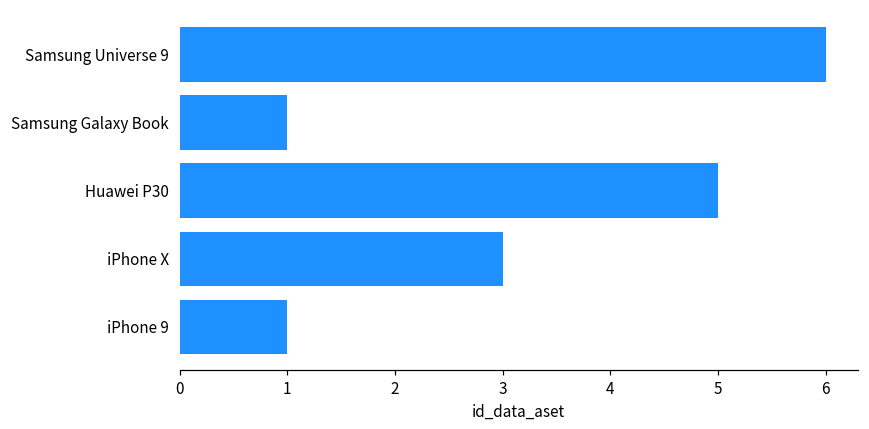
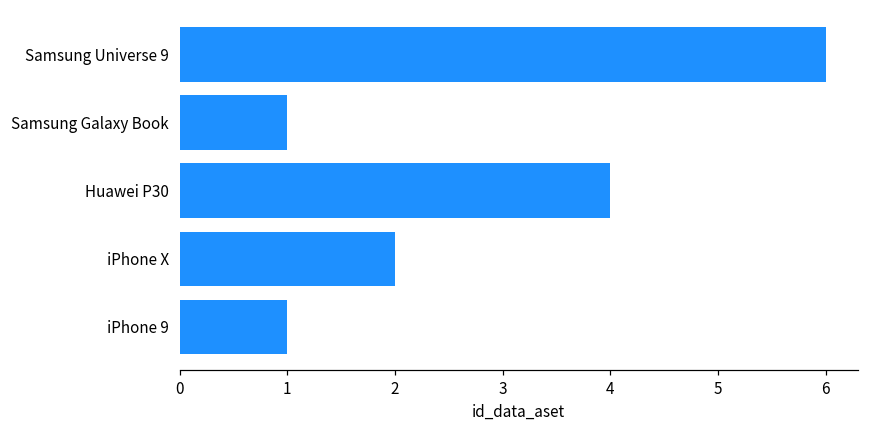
  {
    "Samsung Universe 9": 6,
    "Samsung Galaxy Book": 1,
-   "Huawei P30": 5,
-   "iPhone X": 3,
+   "Huawei P30": 4,
+   "iPhone X": 2,
    "iPhone 9": 1
  }
